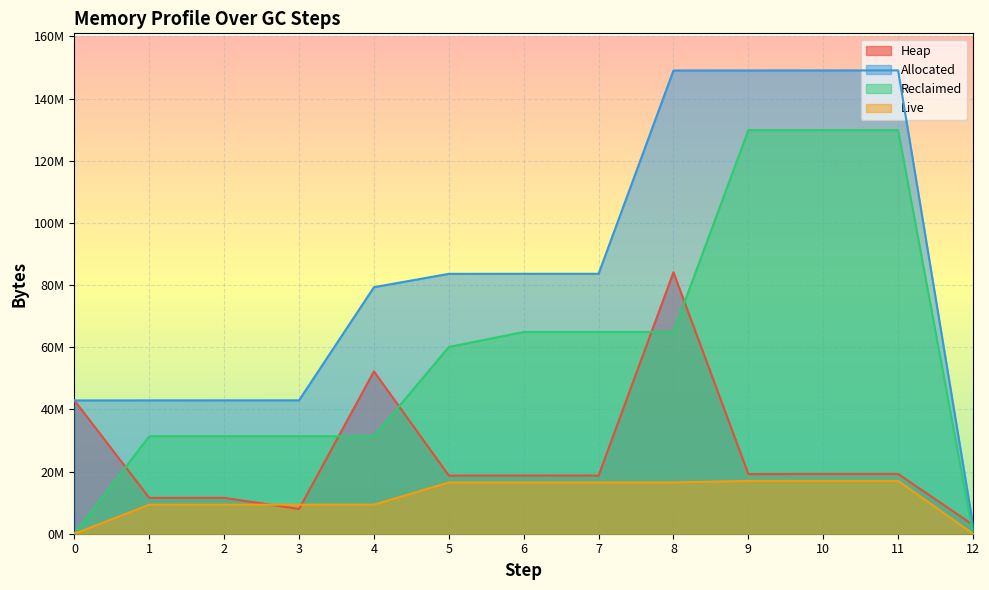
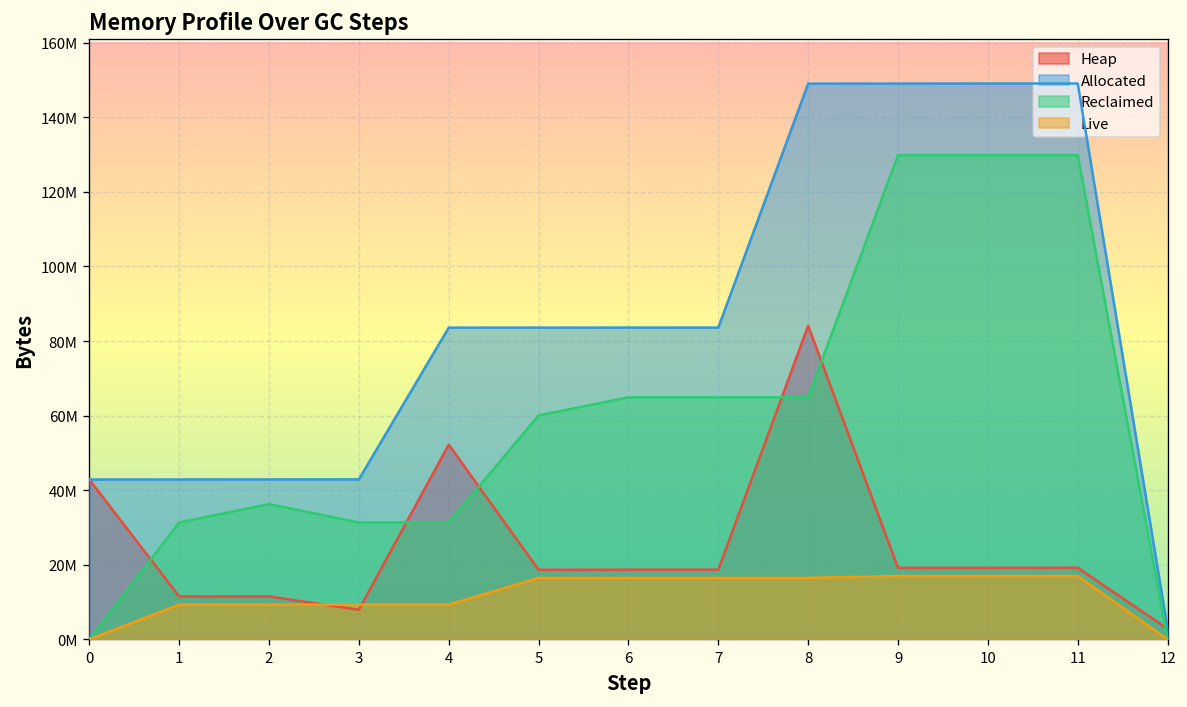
  {
    "Heap": {
      "1": 12000000,
      "2": 12000000,
      "3": 8000000,
      "4": 52000000,
      "5": 19000000,
      "6": 19000000,
      "7": 19000000,
      "8": 84000000,
      "9": 19000000,
      "10": 19000000,
      "11": 19000000
    },
    "Allocated": {
      "1": 43000000,
      "2": 43000000,
      "3": 43000000,
-     "4": 79000000,
+     "4": 84000000,
      "5": 84000000,
      "6": 84000000,
      "7": 84000000,
      "8": 149000000,
      "9": 149000000,
      "10": 149000000
    },
    "Reclaimed": {
      "1": 31000000,
-     "2": 31000000,
+     "2": 36000000,
      "3": 31000000,
      "4": 31000000,
      "5": 60000000,
      "6": 65000000,
      "7": 65000000,
      "8": 65000000,
      "9": 130000000,
      "10": 130000000,
      "11": 130000000
    },
    "Live": {
      "1": 9000000,
      "2": 9000000,
      "3": 9000000,
      "4": 9000000,
      "5": 17000000,
      "6": 17000000,
      "7": 17000000,
      "8": 17000000,
      "9": 17000000,
      "10": 17000000,
      "11": 17000000
    }
  }
